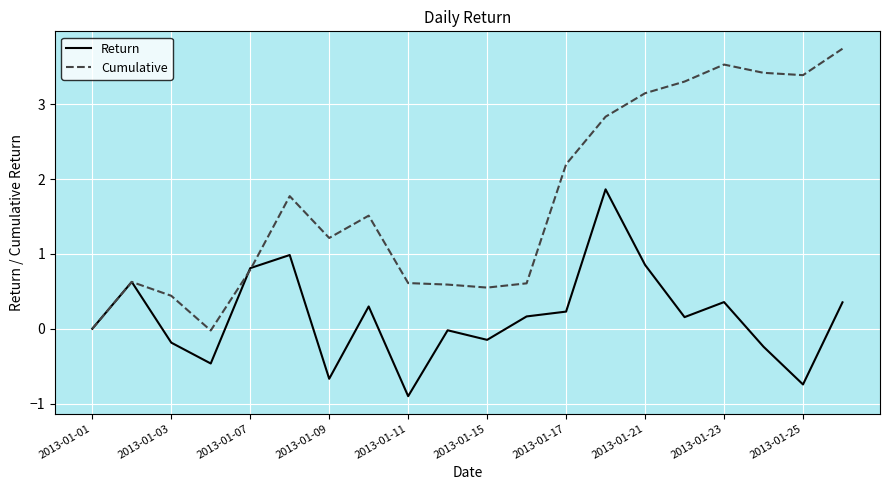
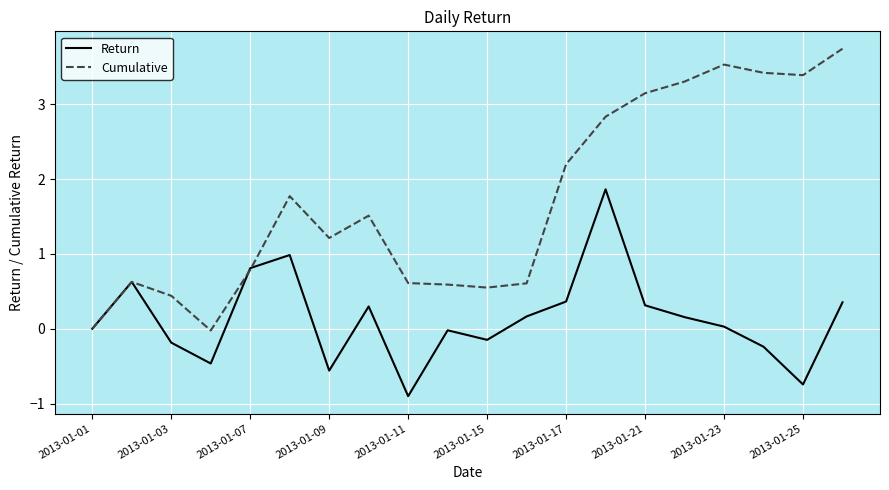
  {
    "Return": {
      "2013-01-03": -0.2,
-     "2013-01-09": -0.7,
+     "2013-01-09": -0.6,
      "2013-01-11": -0.9,
      "2013-01-15": -0.1,
-     "2013-01-17": 0.2,
-     "2013-01-21": 0.9,
-     "2013-01-23": 0.4,
+     "2013-01-17": 0.4,
+     "2013-01-21": 0.3,
+     "2013-01-23": 0.0,
      "2013-01-25": -0.7
    },
    "Cumulative": {
      "2013-01-03": 0.4,
      "2013-01-09": 1.2,
      "2013-01-11": 0.6,
      "2013-01-15": 0.5,
      "2013-01-17": 2.2,
      "2013-01-21": 3.1,
      "2013-01-23": 3.5,
      "2013-01-25": 3.4
    }
  }
